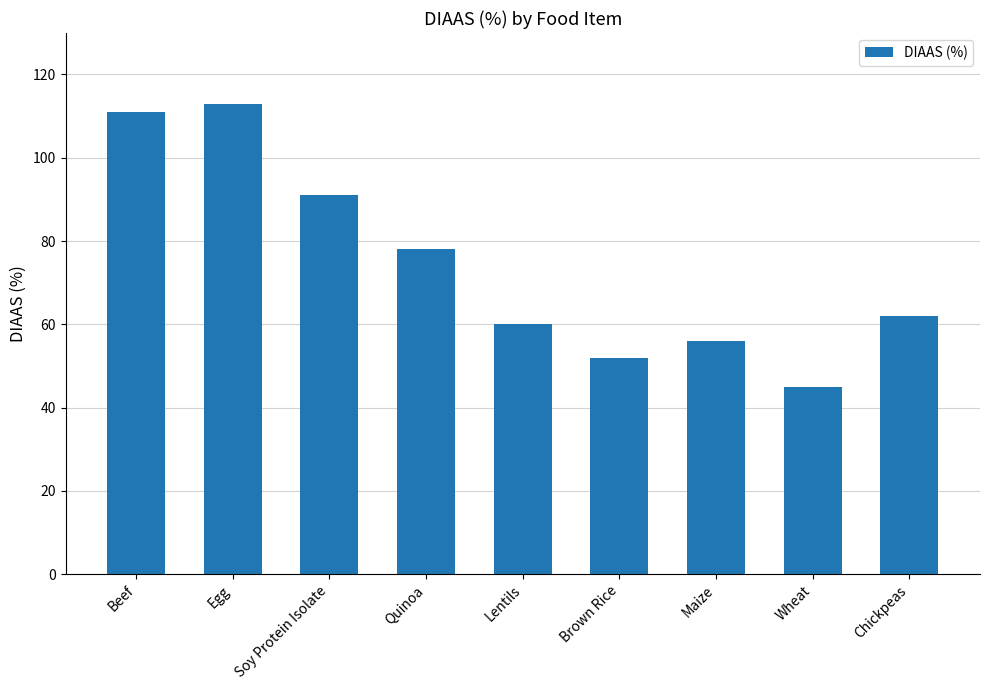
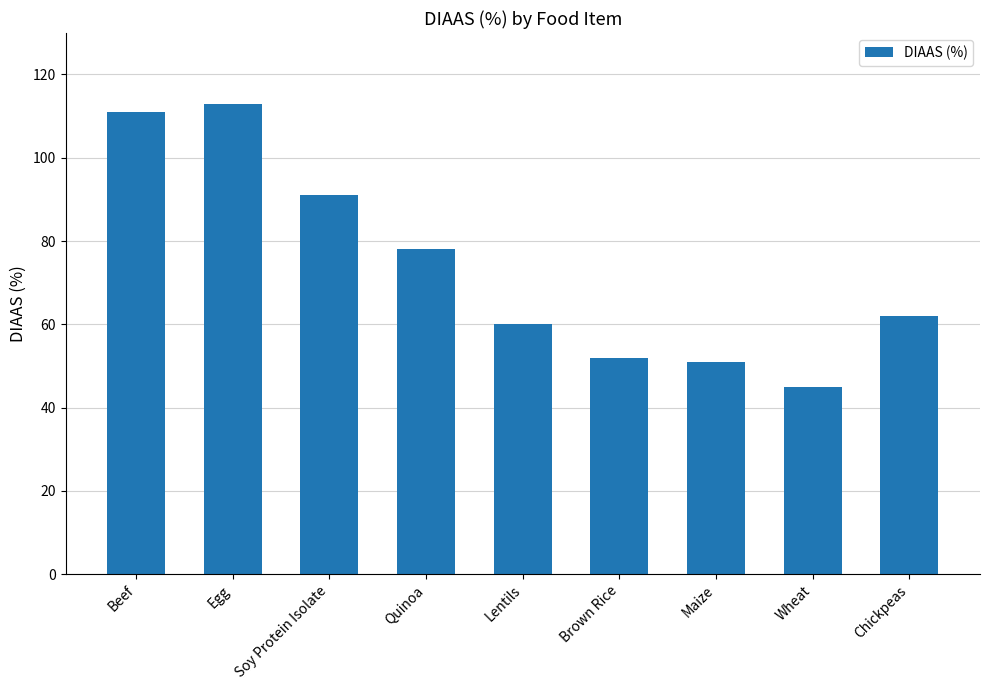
  {
    "Beef": 111,
    "Egg": 113,
    "Soy Protein Isolate": 91,
    "Quinoa": 78,
    "Lentils": 60,
    "Brown Rice": 52,
-   "Maize": 56,
+   "Maize": 51,
    "Wheat": 45,
    "Chickpeas": 62
  }
